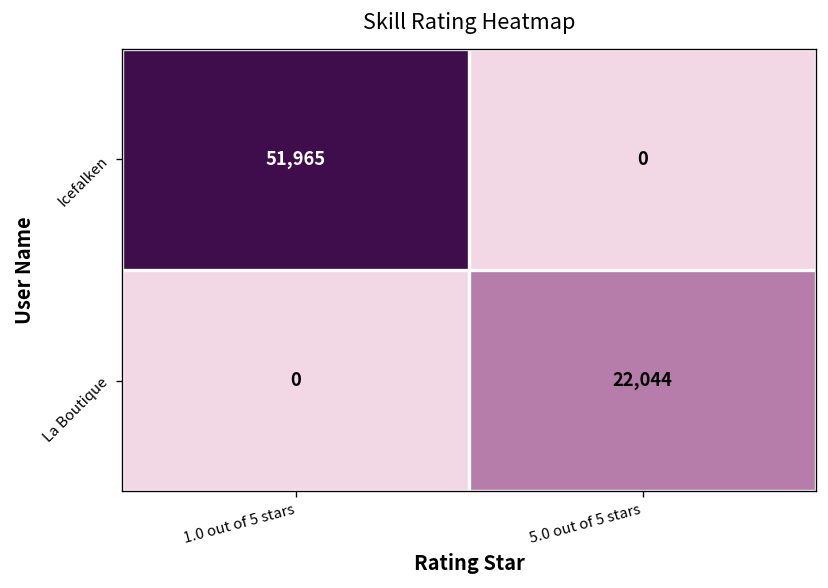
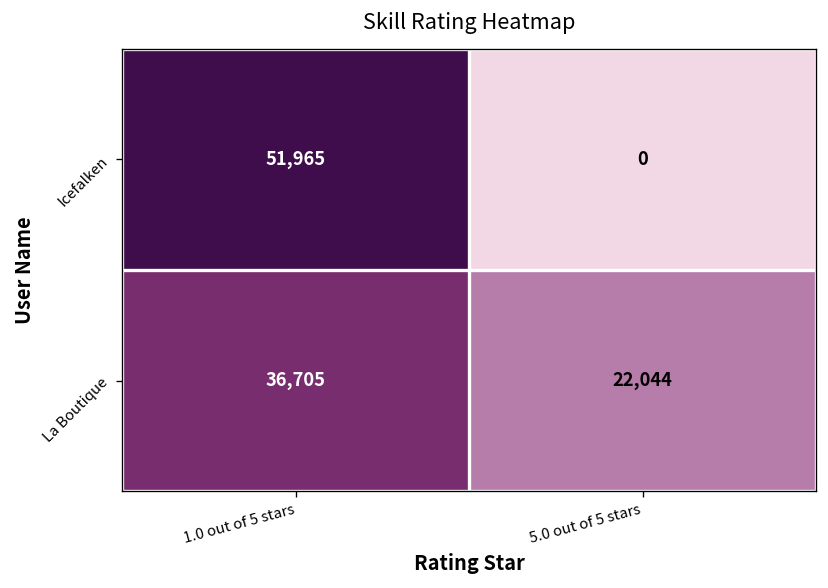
  {
    "Icefalken": {
      "1.0 out of 5 stars": "51,965",
      "5.0 out of 5 stars": "0"
    },
    "La Boutique": {
-     "1.0 out of 5 stars": "0",
+     "1.0 out of 5 stars": "36,705",
      "5.0 out of 5 stars": "22,044"
    }
  }
